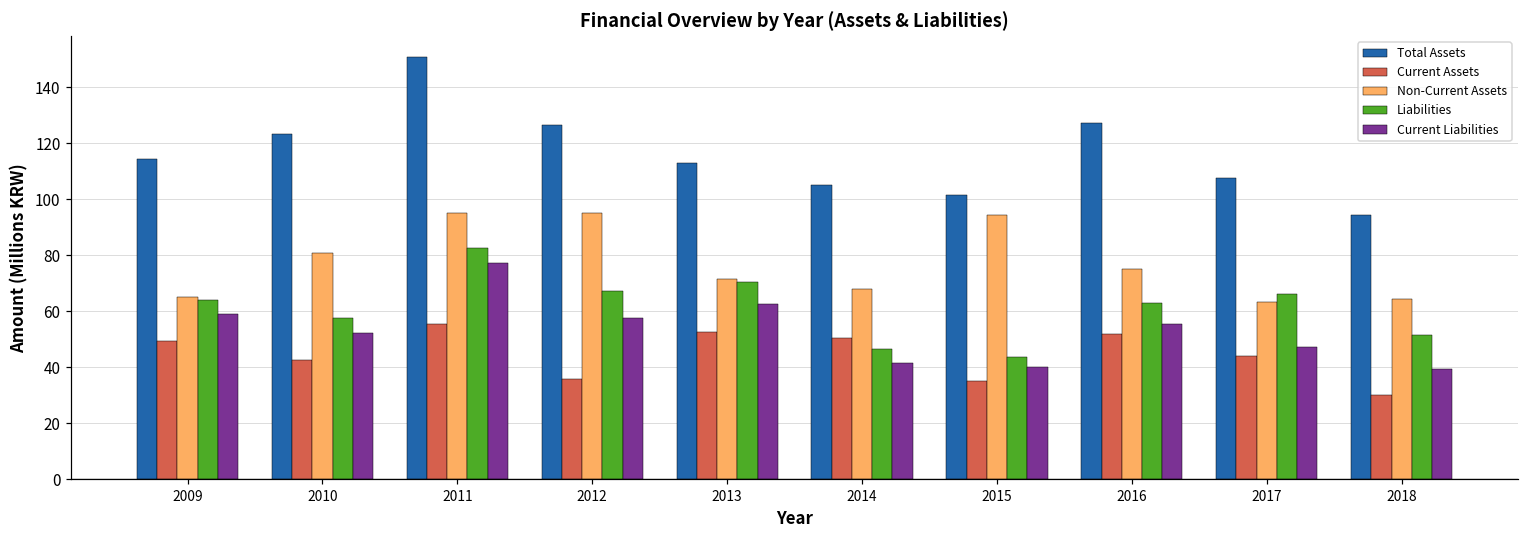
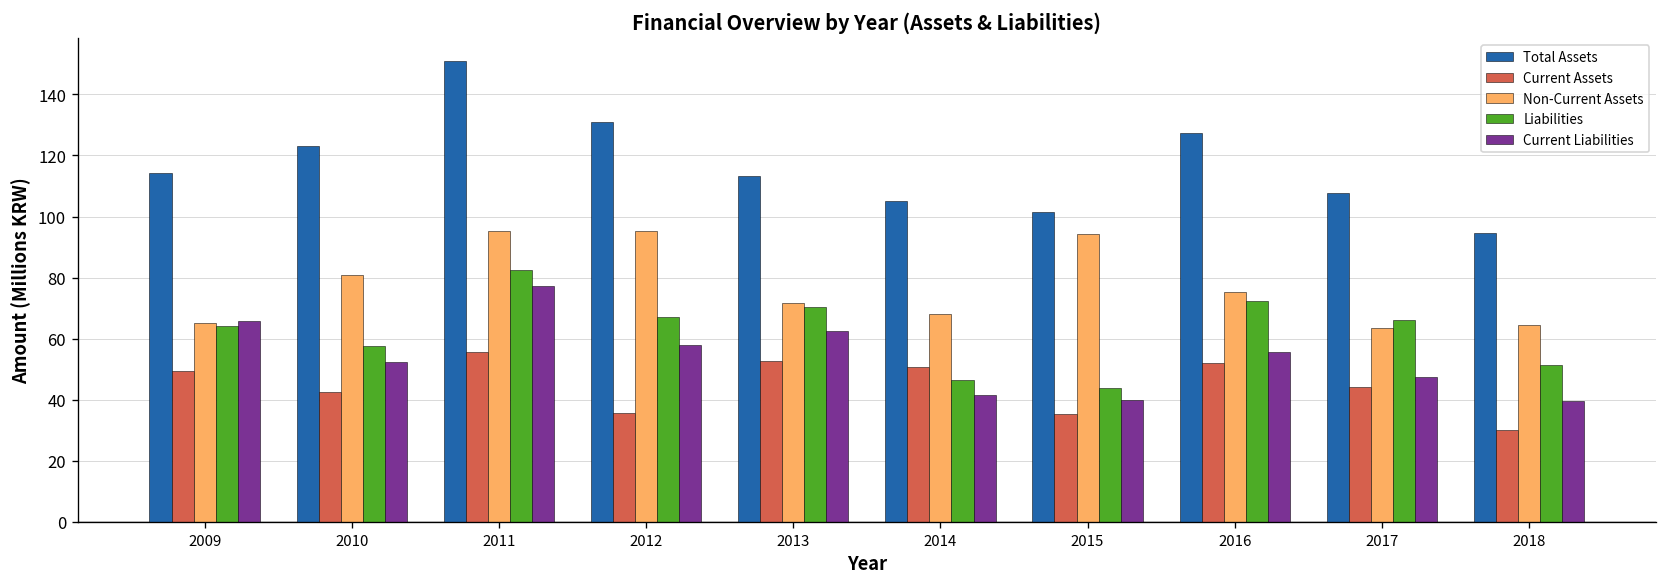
  {
    "Total Assets": {
      "2009": 114,
      "2010": 123,
      "2011": 151,
-     "2012": 126,
+     "2012": 131,
      "2013": 113,
      "2014": 105,
      "2015": 101,
      "2016": 127,
      "2017": 108,
      "2018": 95
    },
    "Current Assets": {
      "2009": 49,
      "2010": 43,
      "2011": 55,
      "2012": 36,
      "2013": 53,
      "2014": 51,
      "2015": 35,
      "2016": 52,
      "2017": 44,
      "2018": 30
    },
    "Non-Current Assets": {
      "2009": 65,
      "2010": 81,
      "2011": 95,
      "2012": 95,
      "2013": 72,
      "2014": 68,
      "2015": 94,
      "2016": 75,
      "2017": 63,
      "2018": 65
    },
    "Liabilities": {
      "2009": 64,
      "2010": 58,
      "2011": 83,
      "2012": 67,
      "2013": 70,
      "2014": 47,
      "2015": 44,
-     "2016": 63,
+     "2016": 72,
      "2017": 66,
      "2018": 51
    },
    "Current Liabilities": {
-     "2009": 59,
+     "2009": 66,
      "2010": 52,
      "2011": 77,
      "2012": 58,
      "2013": 63,
      "2014": 41,
      "2015": 40,
      "2016": 56,
      "2017": 47,
      "2018": 40
    }
  }
